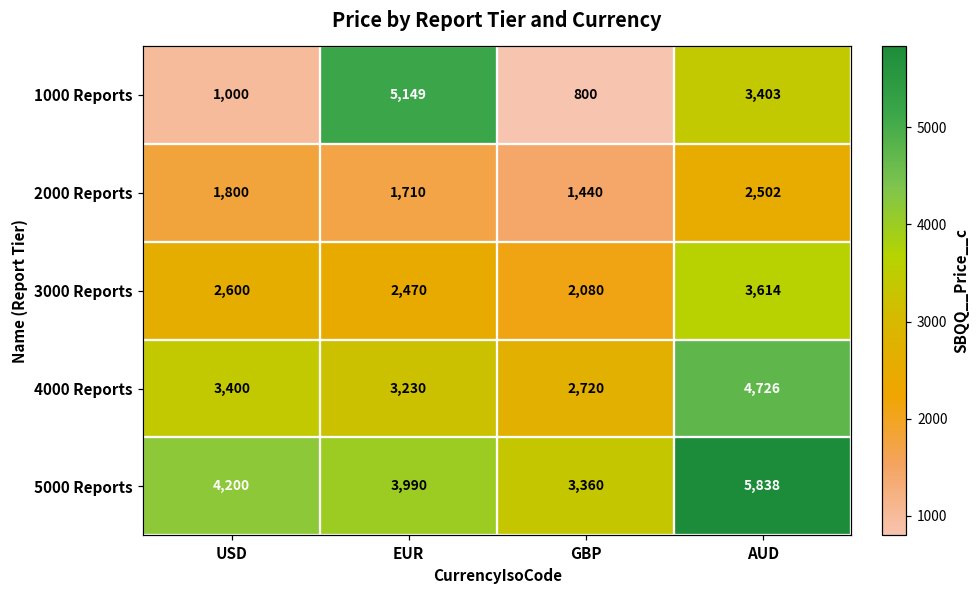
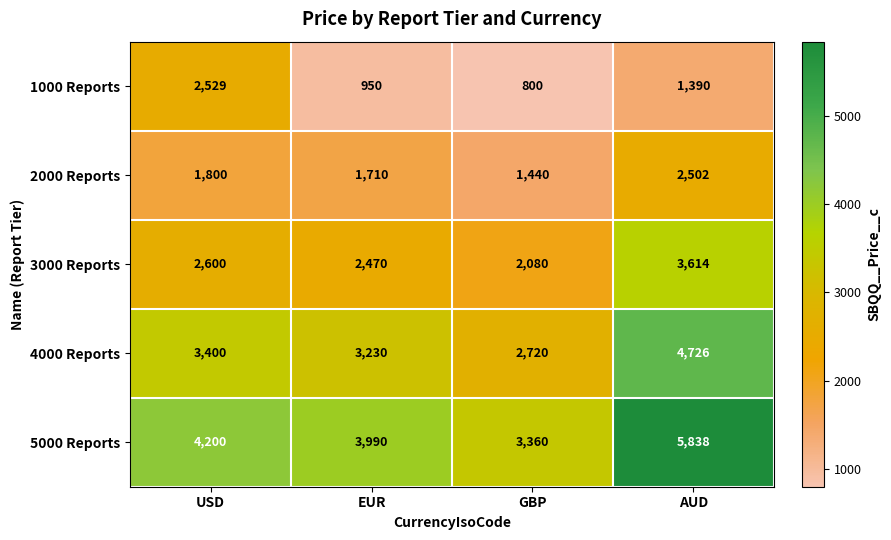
  {
    "1000 Reports": {
-     "USD": "1,000",
-     "EUR": "5,149",
+     "USD": "2,529",
+     "EUR": "950",
      "GBP": "800",
-     "AUD": "3,403"
+     "AUD": "1,390"
    },
    "2000 Reports": {
      "USD": "1,800",
      "EUR": "1,710",
      "GBP": "1,440",
      "AUD": "2,502"
    },
    "3000 Reports": {
      "USD": "2,600",
      "EUR": "2,470",
      "GBP": "2,080",
      "AUD": "3,614"
    },
    "4000 Reports": {
      "USD": "3,400",
      "EUR": "3,230",
      "GBP": "2,720",
      "AUD": "4,726"
    },
    "5000 Reports": {
      "USD": "4,200",
      "EUR": "3,990",
      "GBP": "3,360",
      "AUD": "5,838"
    }
  }
